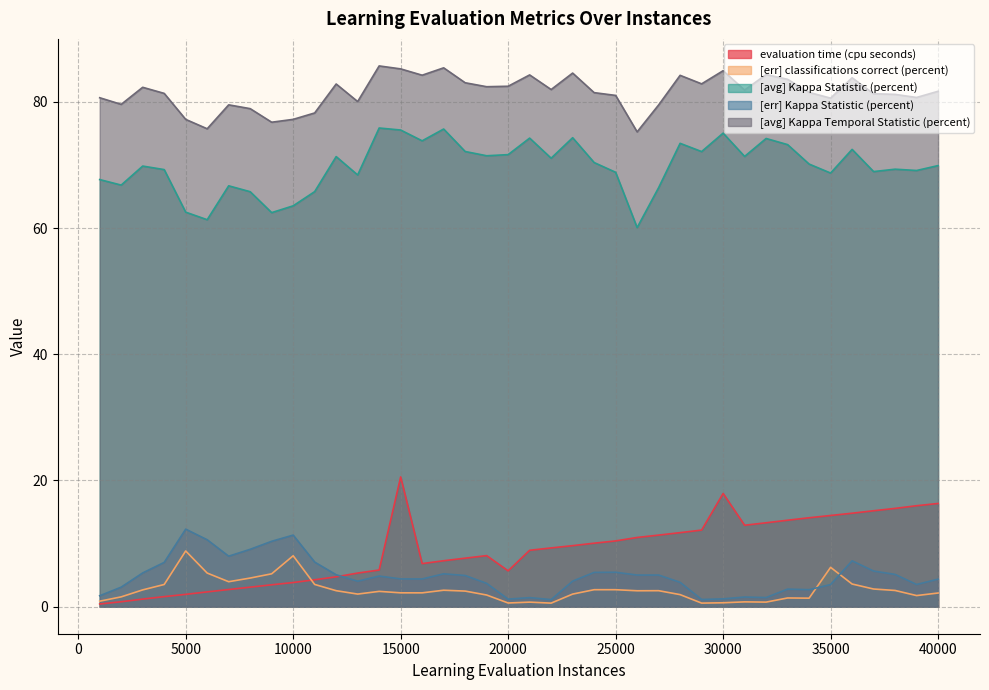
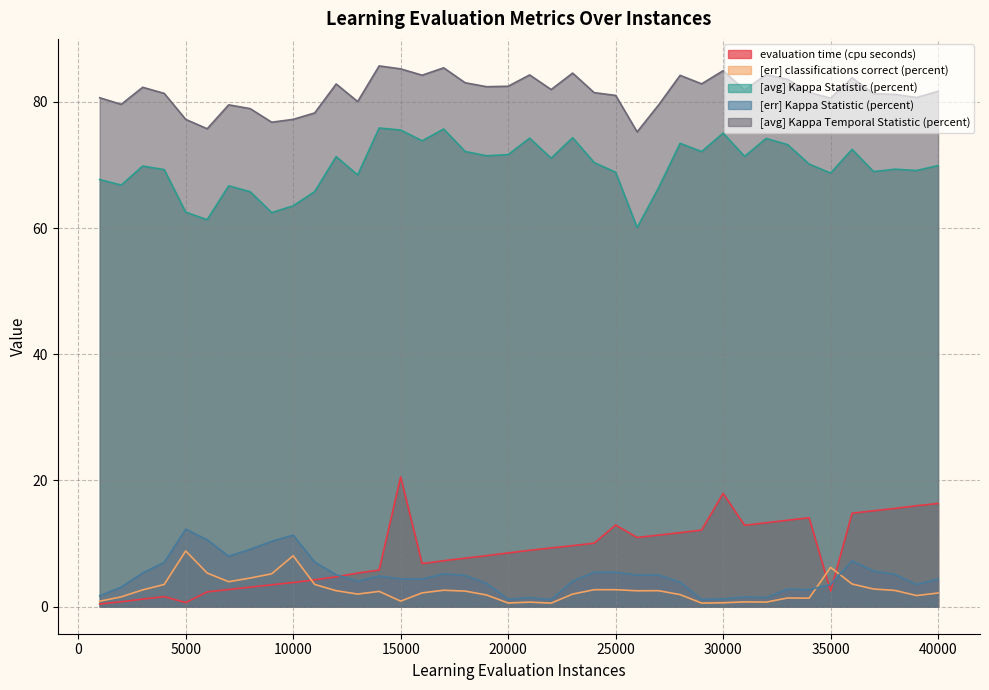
  {
    "evaluation time (cpu seconds)": {
-     "5000": 2,
+     "5000": 1,
      "10000": 4,
      "15000": 21,
-     "20000": 6,
-     "25000": 10,
+     "20000": 9,
+     "25000": 13,
      "30000": 18,
-     "35000": 14,
+     "35000": 2,
      "40000": 16
    },
    "[err] classifications correct (percent)": {
      "5000": 9,
      "10000": 8,
-     "15000": 2,
+     "15000": 1,
      "20000": 1,
      "25000": 3,
      "30000": 1,
      "35000": 6,
      "40000": 2
    }
  }
